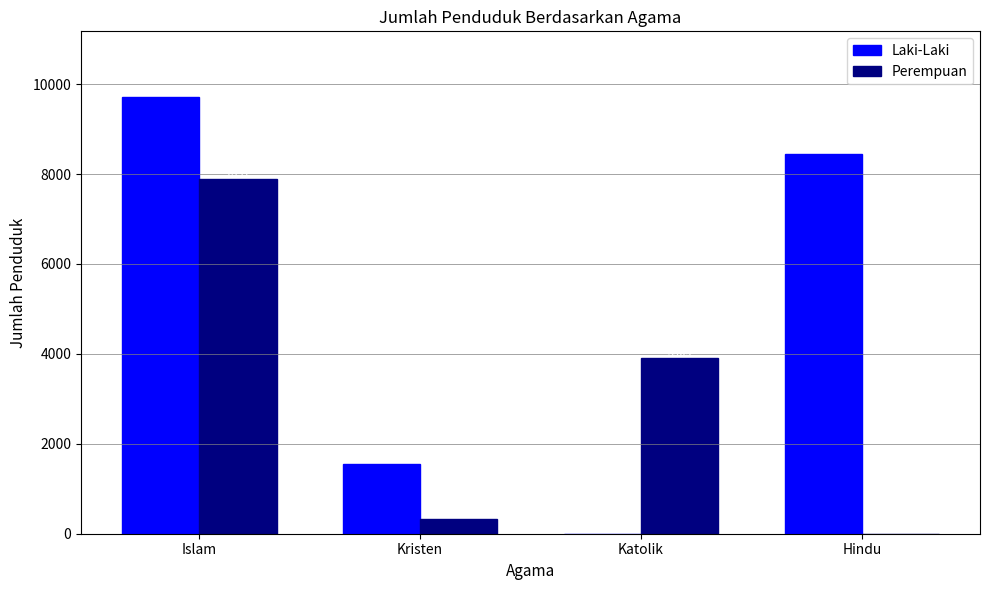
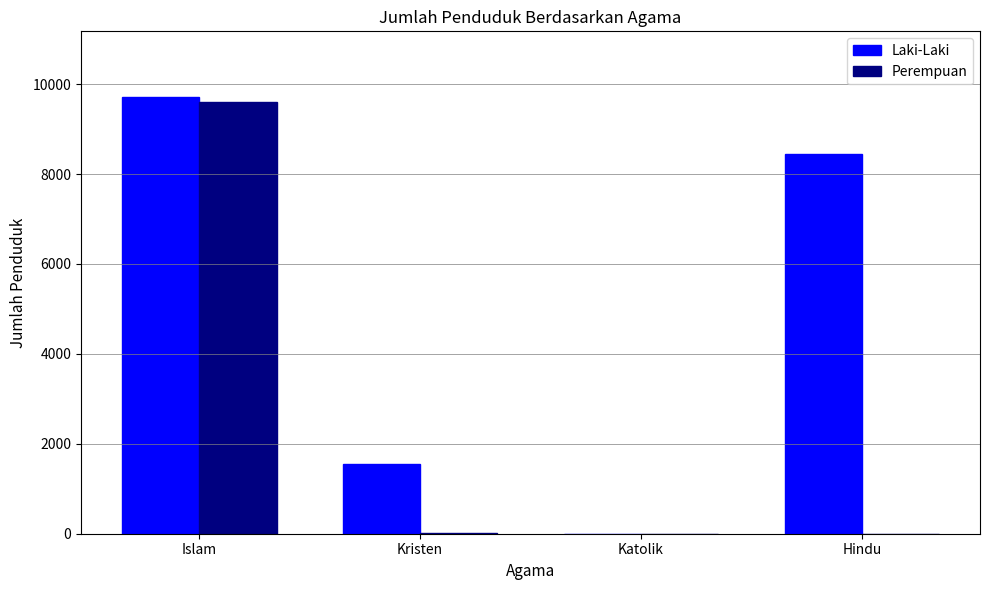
  {
    "Laki-Laki": {
      "Islam": 9700,
      "Kristen": 1500,
      "Hindu": 8400
    },
    "Perempuan": {
-     "Islam": 7900,
-     "Kristen": 300,
-     "Katolik": 3900,
+     "Islam": 9600,
+     "Kristen": 0,
+     "Katolik": 0,
      "Hindu": 0
    }
  }
